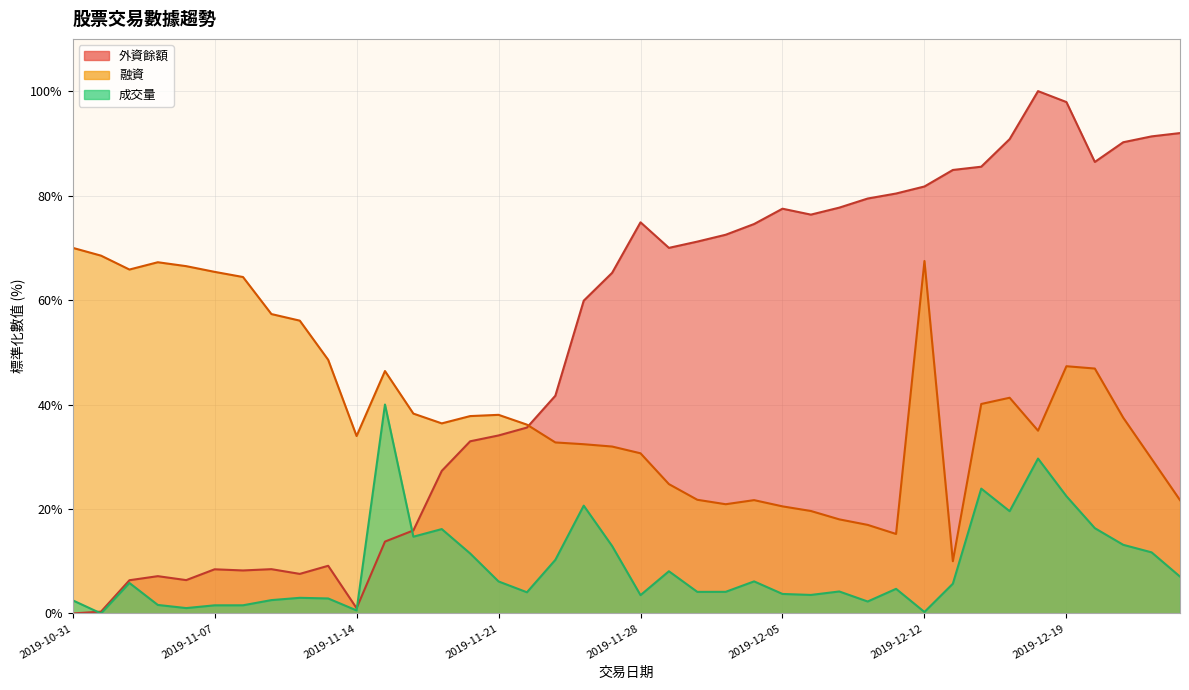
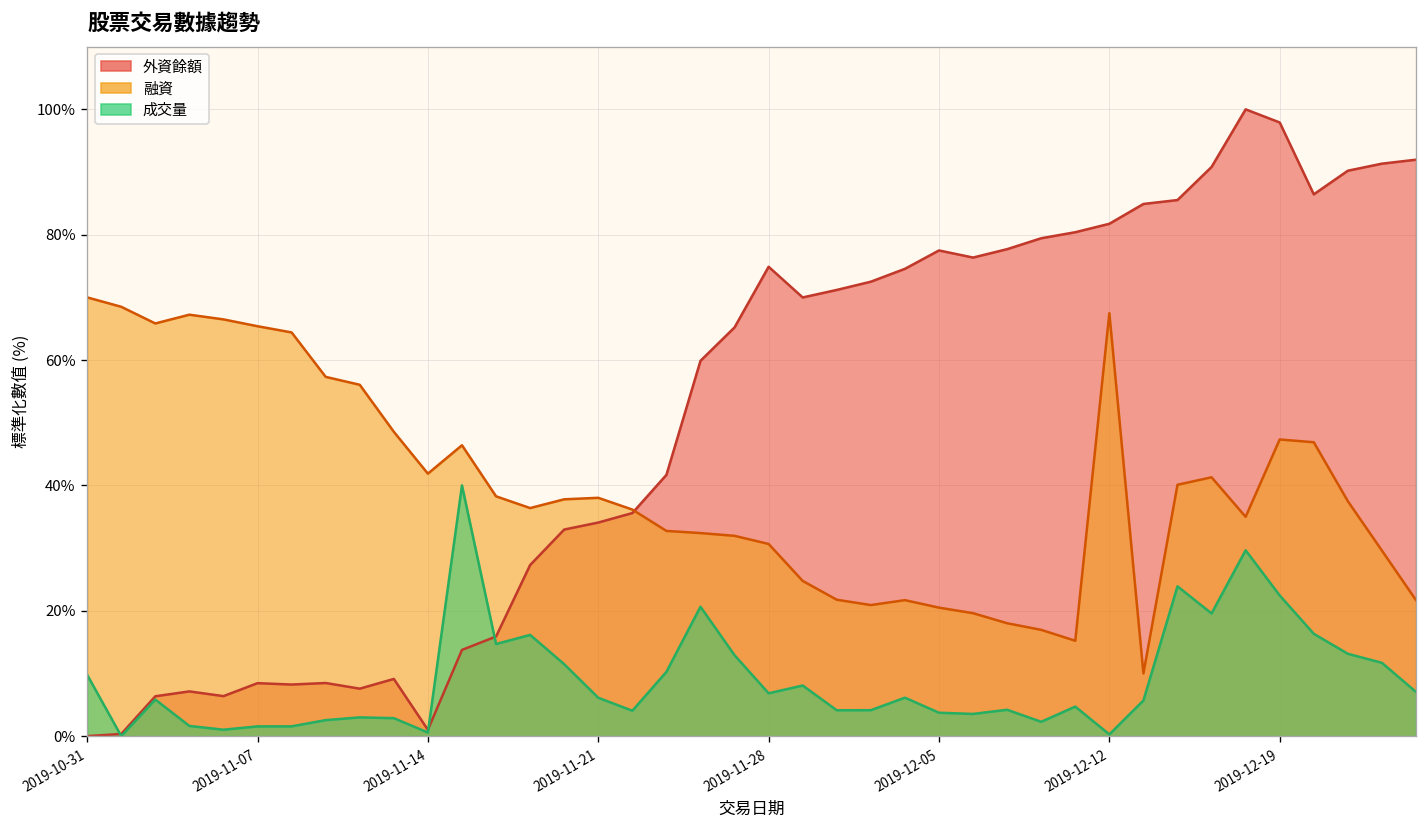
  {
    "外資餘額": {
      "2019-10-31": "0%",
      "2019-11-07": "8%",
      "2019-11-21": "34%",
      "2019-11-28": "75%",
      "2019-12-05": "77%",
      "2019-12-12": "82%",
      "2019-12-19": "98%"
    },
    "融資": {
      "2019-10-31": "70%",
      "2019-11-07": "65%",
-     "2019-11-14": "34%",
+     "2019-11-14": "42%",
      "2019-11-21": "38%",
      "2019-11-28": "31%",
      "2019-12-05": "21%",
      "2019-12-12": "67%",
      "2019-12-19": "47%"
    },
    "成交量": {
-     "2019-10-31": "3%",
+     "2019-10-31": "10%",
      "2019-11-07": "2%",
      "2019-11-21": "6%",
-     "2019-11-28": "3%",
+     "2019-11-28": "7%",
      "2019-12-05": "4%",
      "2019-12-12": "0%",
      "2019-12-19": "22%"
    }
  }
